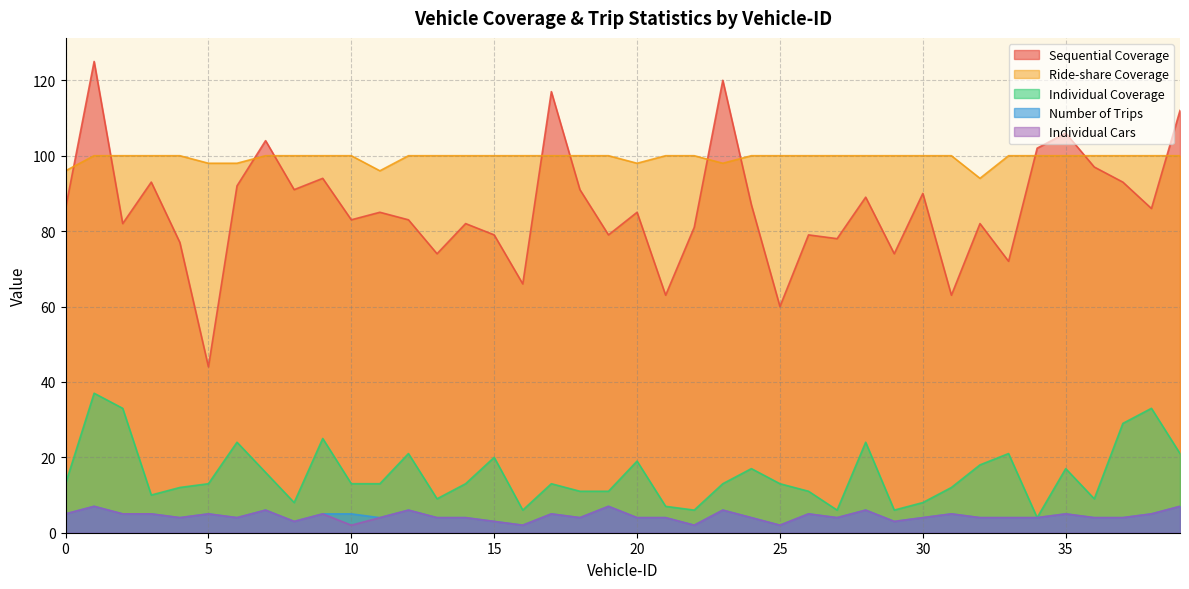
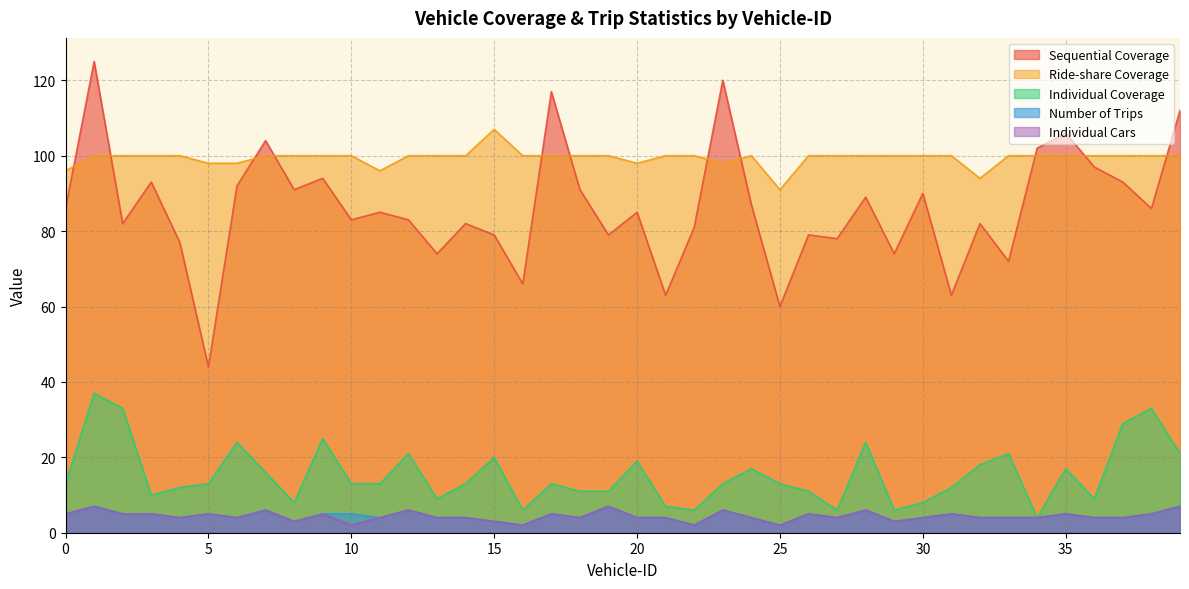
  {
    "Sequential Coverage": {
      "0": 86,
      "5": 44,
      "10": 83,
      "15": 79,
      "20": 85,
      "25": 60,
      "30": 90
    },
    "Ride-share Coverage": {
      "0": 96,
      "5": 98,
      "10": 100,
-     "15": 100,
+     "15": 107,
      "20": 98,
-     "25": 100,
+     "25": 91,
      "30": 100,
      "35": 100
    },
    "Individual Coverage": {
      "0": 13,
      "5": 13,
      "10": 13,
      "15": 20,
      "20": 19,
      "25": 13,
      "30": 8,
      "35": 17
    },
    "Number of Trips": {
      "10": 5
    },
    "Individual Cars": {
      "10": 2
    }
  }
